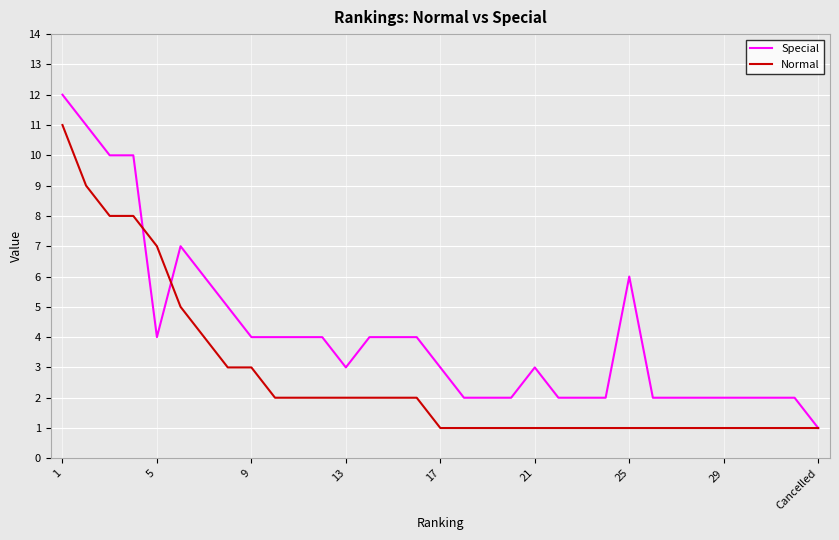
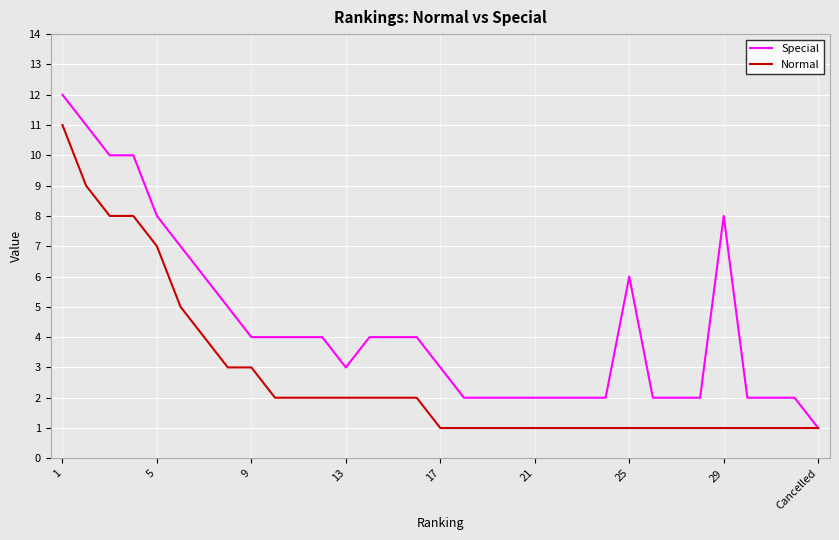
  {
    "Special": {
      "1": 12,
-     "5": 4,
+     "5": 8,
      "9": 4,
      "13": 3,
      "17": 3,
-     "21": 3,
+     "21": 2,
      "25": 6,
-     "29": 2
+     "29": 8
    },
    "Normal": {
      "1": 11,
      "5": 7,
      "9": 3,
      "13": 2,
      "17": 1,
      "21": 1,
      "25": 1,
      "29": 1
    }
  }
